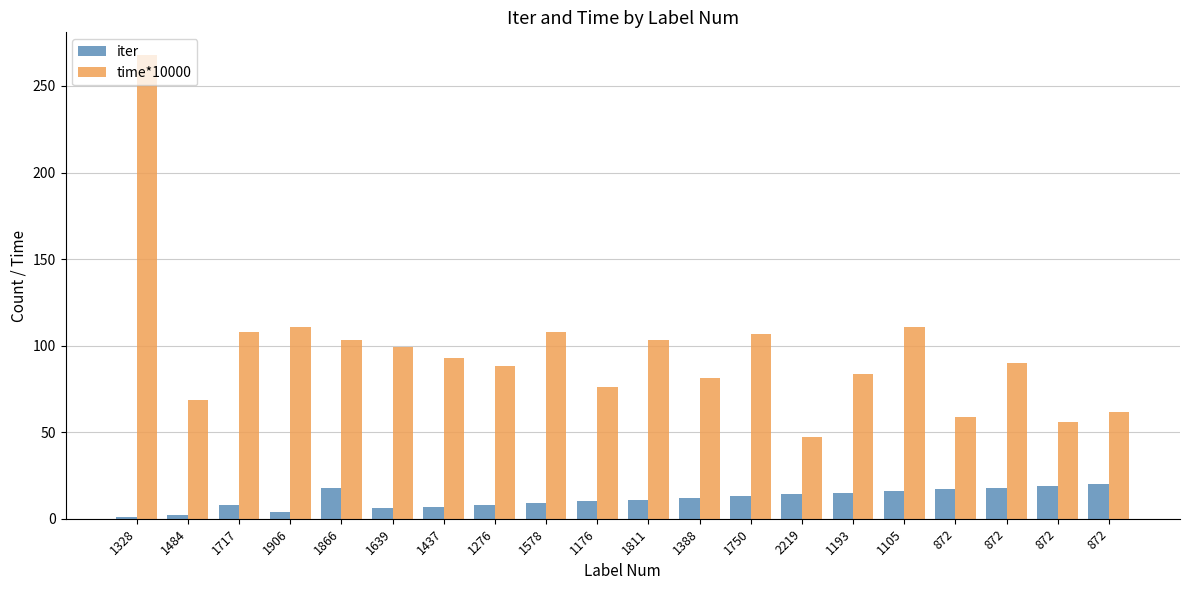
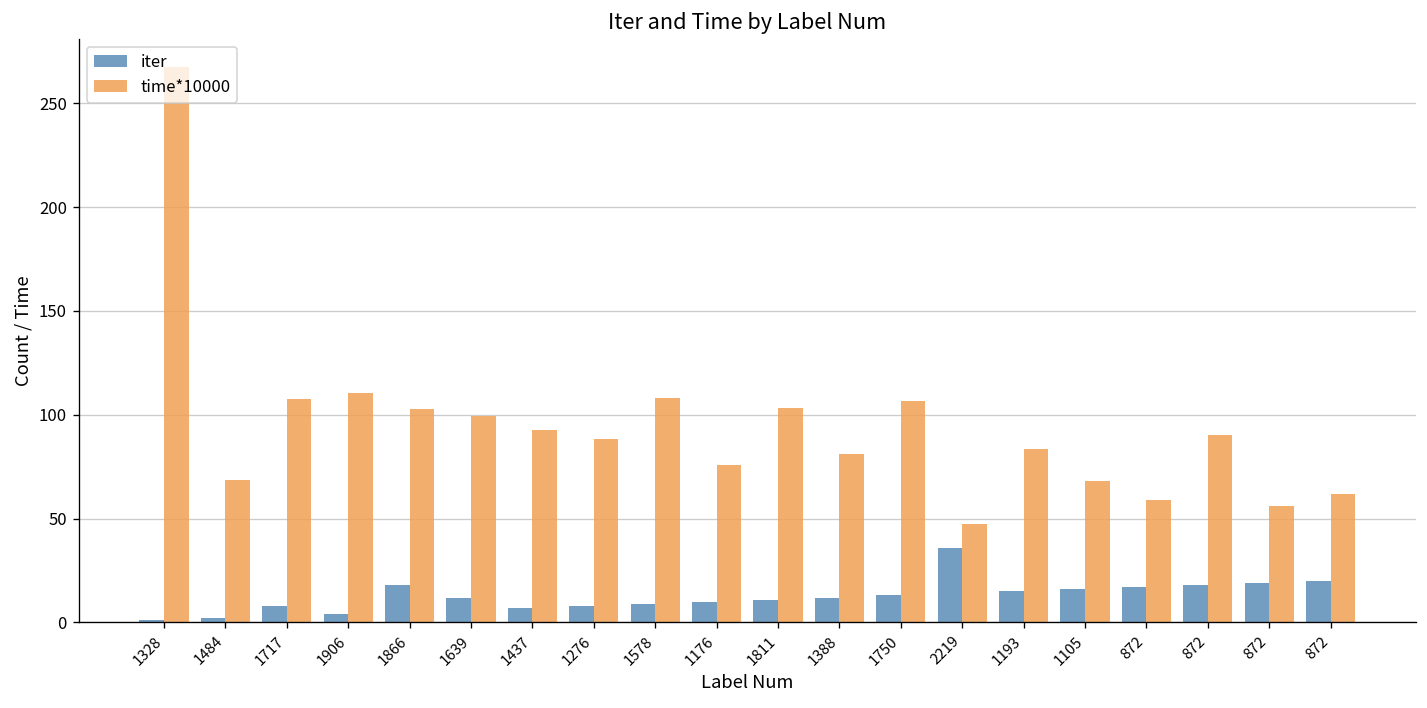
  {
    "iter": {
      "1484": 2,
      "1717": 8,
      "1906": 4,
      "1866": 18,
-     "1639": 6,
+     "1639": 12,
      "1437": 7,
      "1276": 8,
      "1578": 9,
      "1176": 10,
      "1811": 11,
      "1388": 12,
      "1750": 13,
-     "2219": 14,
+     "2219": 36,
      "1193": 15,
      "1105": 16
    },
    "time*10000": {
      "1484": 69,
      "1717": 108,
      "1906": 110,
      "1866": 103,
      "1639": 99,
      "1437": 93,
      "1276": 88,
      "1578": 108,
      "1176": 76,
      "1811": 103,
      "1388": 81,
      "1750": 106,
      "2219": 47,
      "1193": 83,
-     "1105": 110
+     "1105": 68
    }
  }
